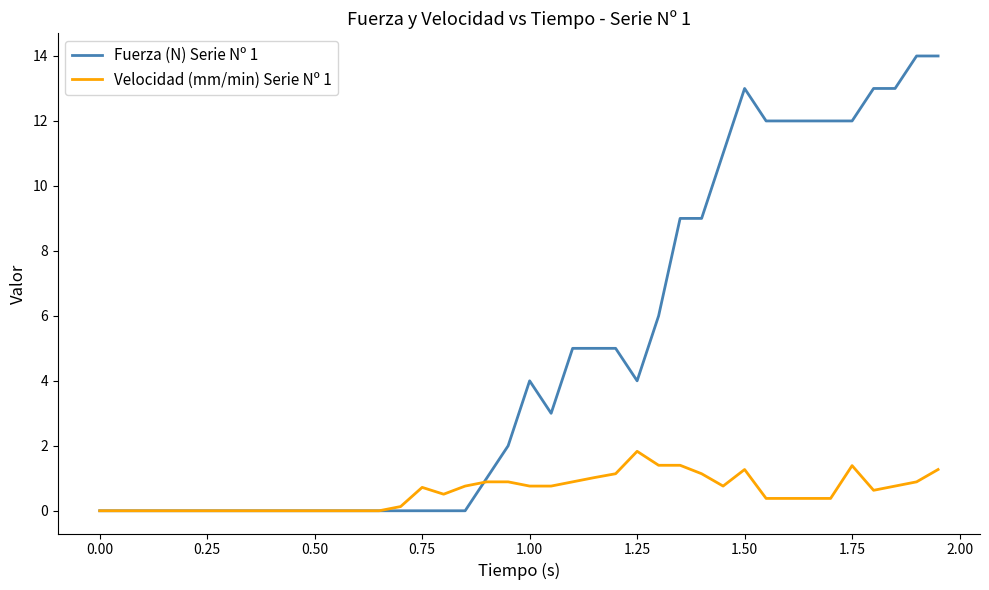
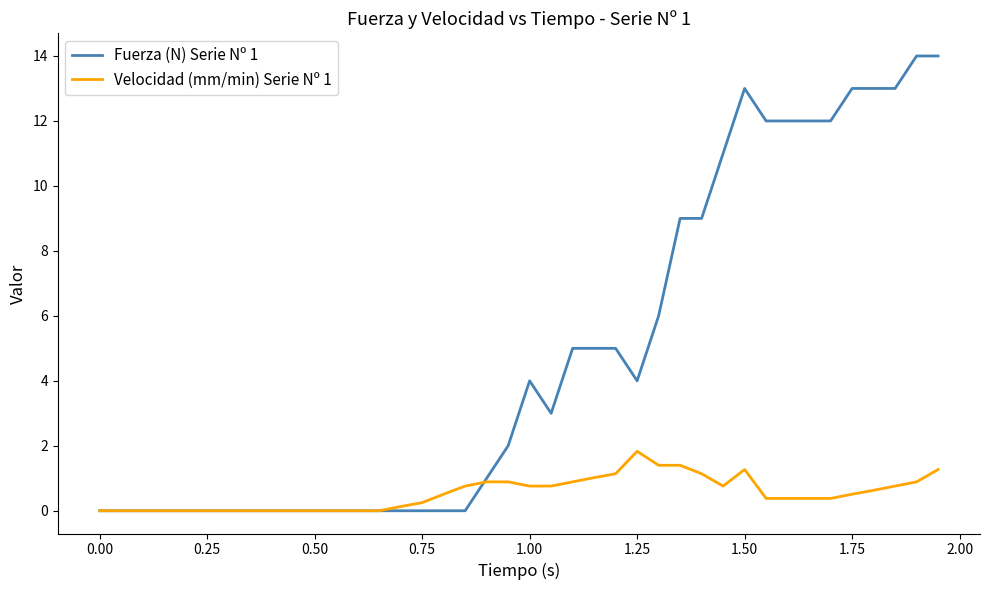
  {
    "Fuerza (N) Serie Nº 1": {
      "0.75": 0,
      "1.00": 4,
      "1.25": 4,
      "1.50": 13,
-     "1.75": 12
+     "1.75": 13
    },
    "Velocidad (mm/min) Serie Nº 1": {
-     "0.75": 0.7,
+     "0.75": 0.3,
      "1.00": 0.8,
      "1.25": 1.8,
      "1.50": 1.3,
-     "1.75": 1.4
+     "1.75": 0.5
    }
  }
